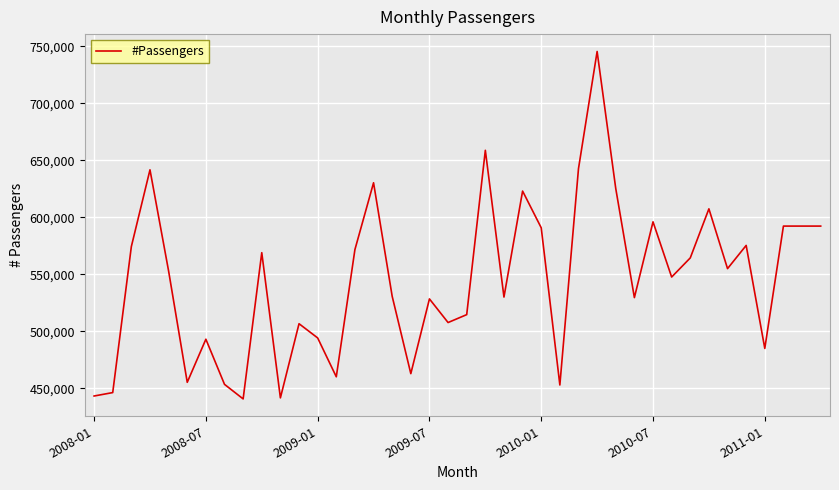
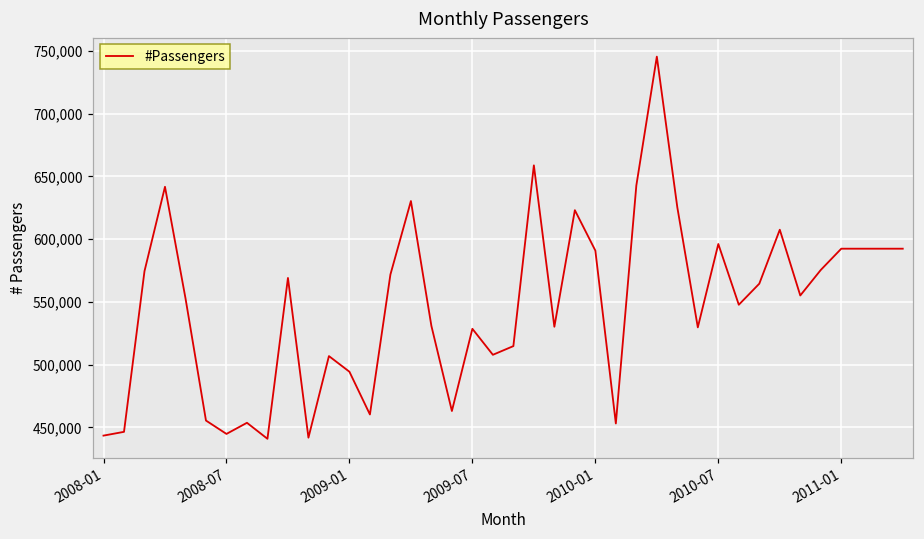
  {
    "2008-01": "443,000",
-   "2008-07": "493,000",
+   "2008-07": "445,000",
    "2009-01": "494,000",
    "2009-07": "528,000",
    "2010-01": "591,000",
    "2010-07": "596,000",
-   "2011-01": "485,000"
+   "2011-01": "592,000"
  }
